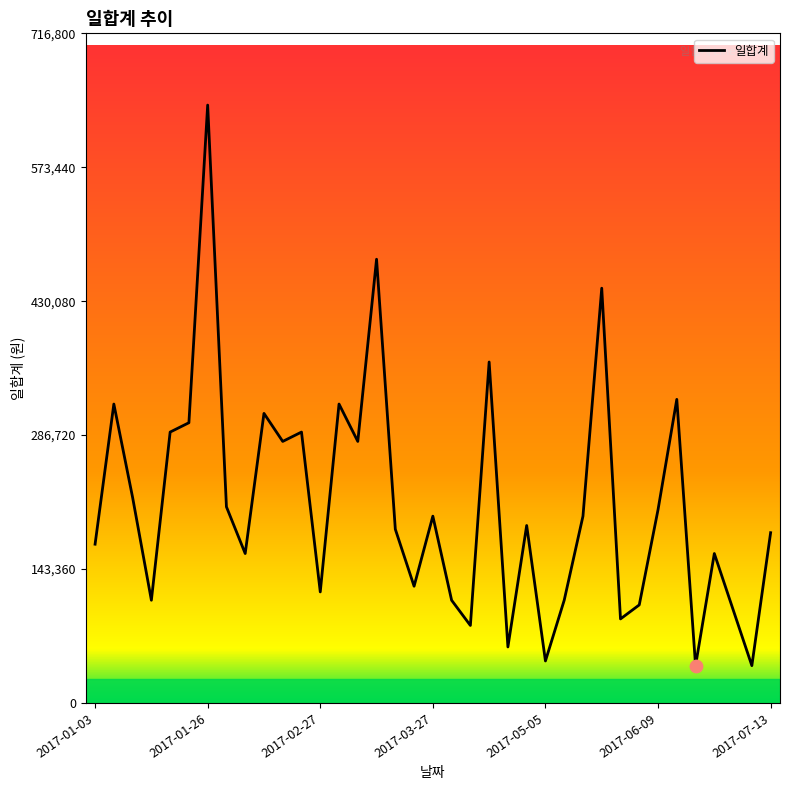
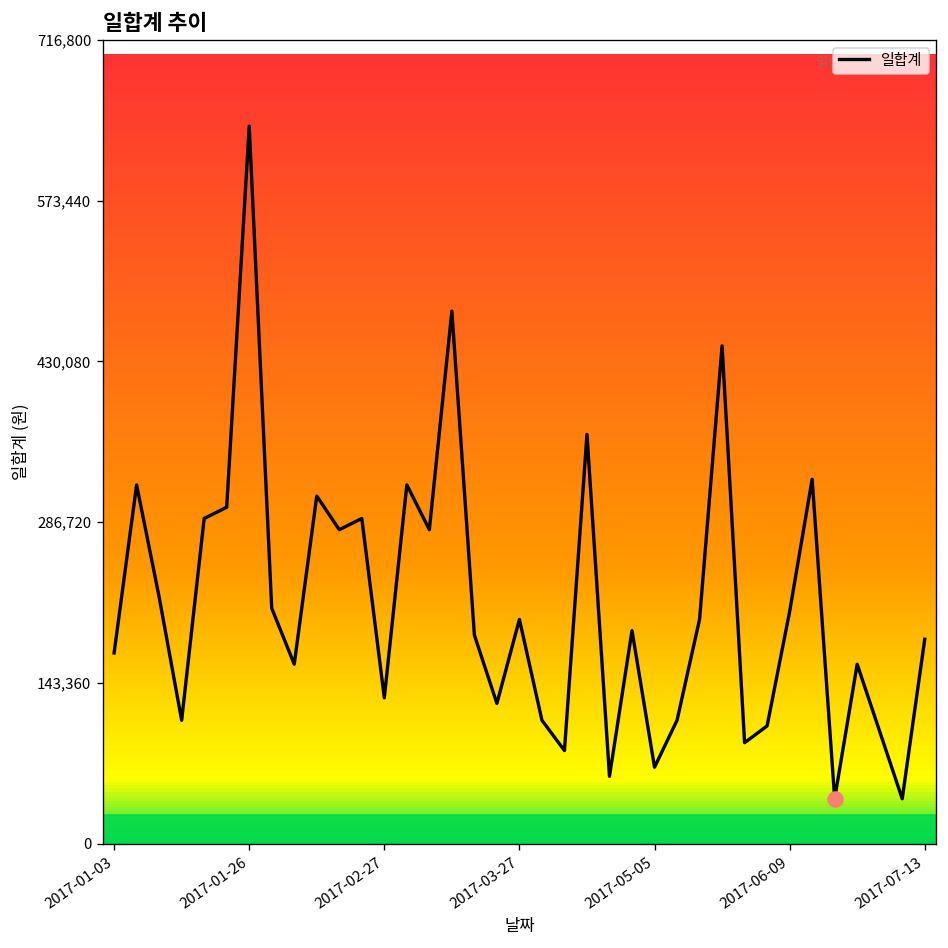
  {
    "일합계": {
      "2017-01-03": "170,000",
      "2017-01-26": "640,000",
-     "2017-02-27": "120,000",
+     "2017-02-27": "130,000",
      "2017-03-27": "200,000",
-     "2017-05-05": "50,000",
+     "2017-05-05": "70,000",
      "2017-06-09": "210,000",
      "2017-07-13": "180,000"
    }
  }
